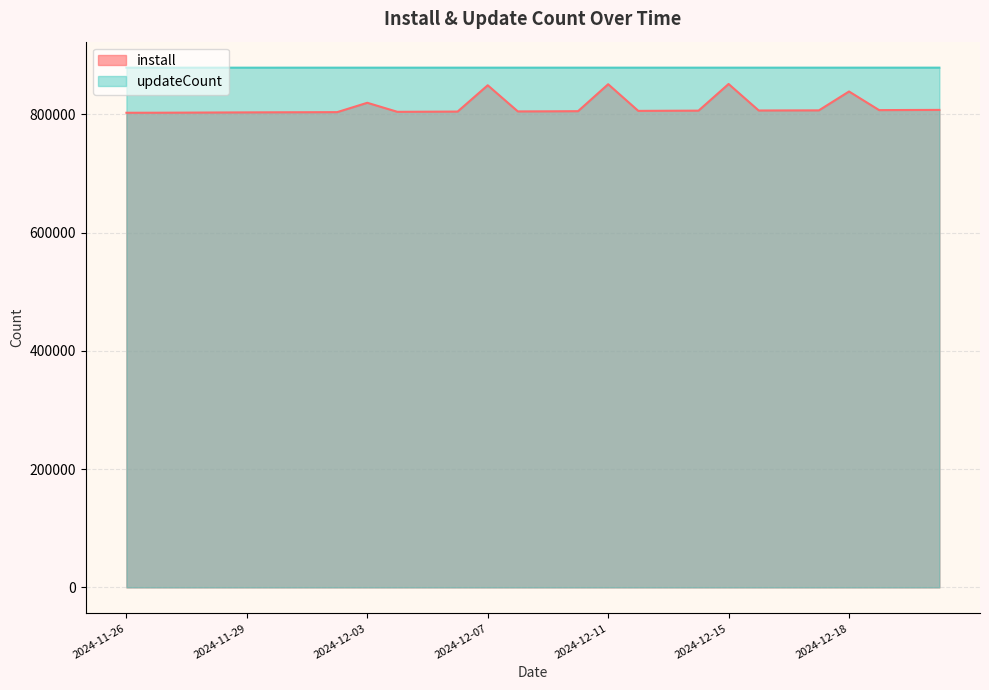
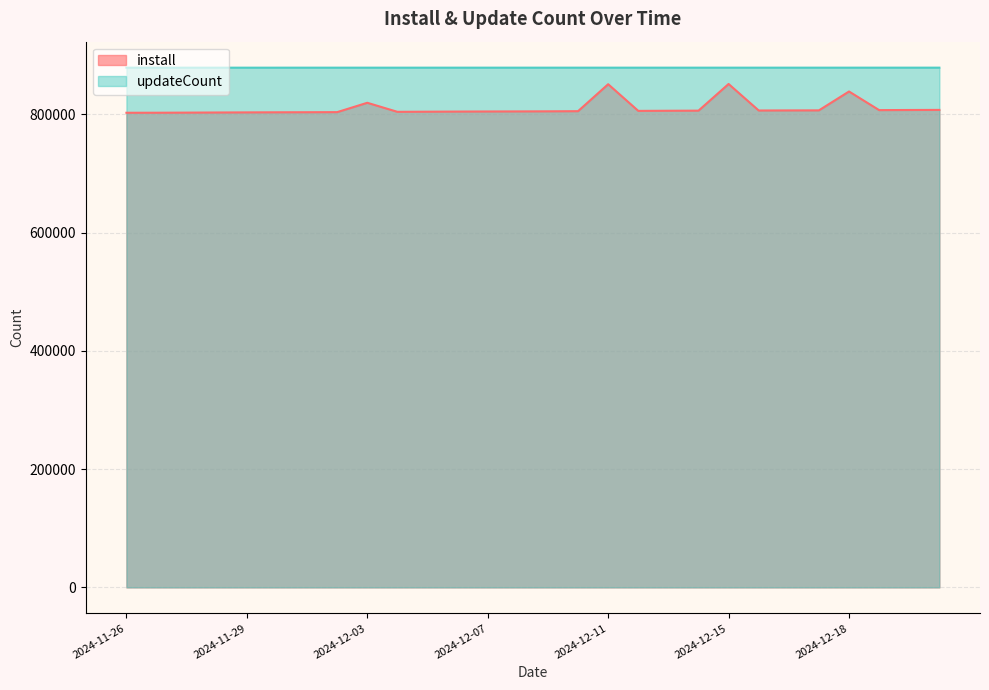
  {
    "install": {
      "2024-11-29": 800000,
      "2024-12-03": 820000,
-     "2024-12-07": 850000,
+     "2024-12-07": 800000,
      "2024-12-11": 850000,
      "2024-12-15": 850000,
      "2024-12-18": 840000
    },
    "updateCount": {
      "2024-11-29": 880000,
      "2024-12-03": 880000,
      "2024-12-07": 880000,
      "2024-12-11": 880000,
      "2024-12-15": 880000,
      "2024-12-18": 880000
    }
  }
